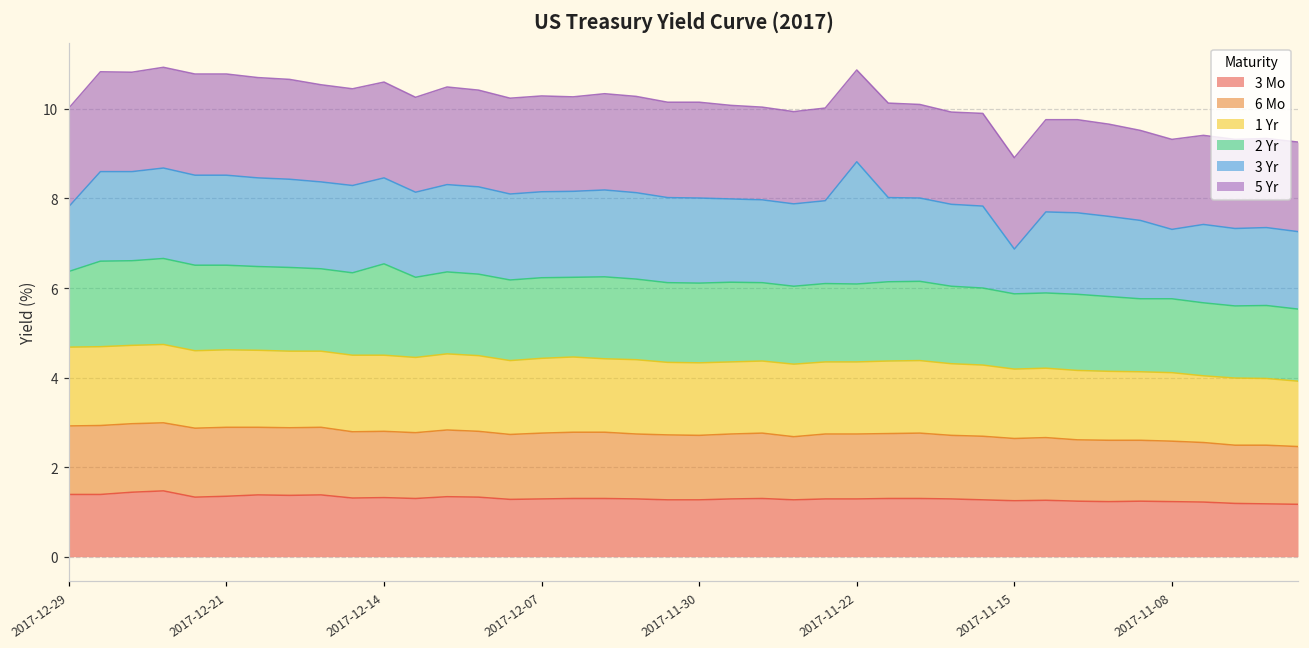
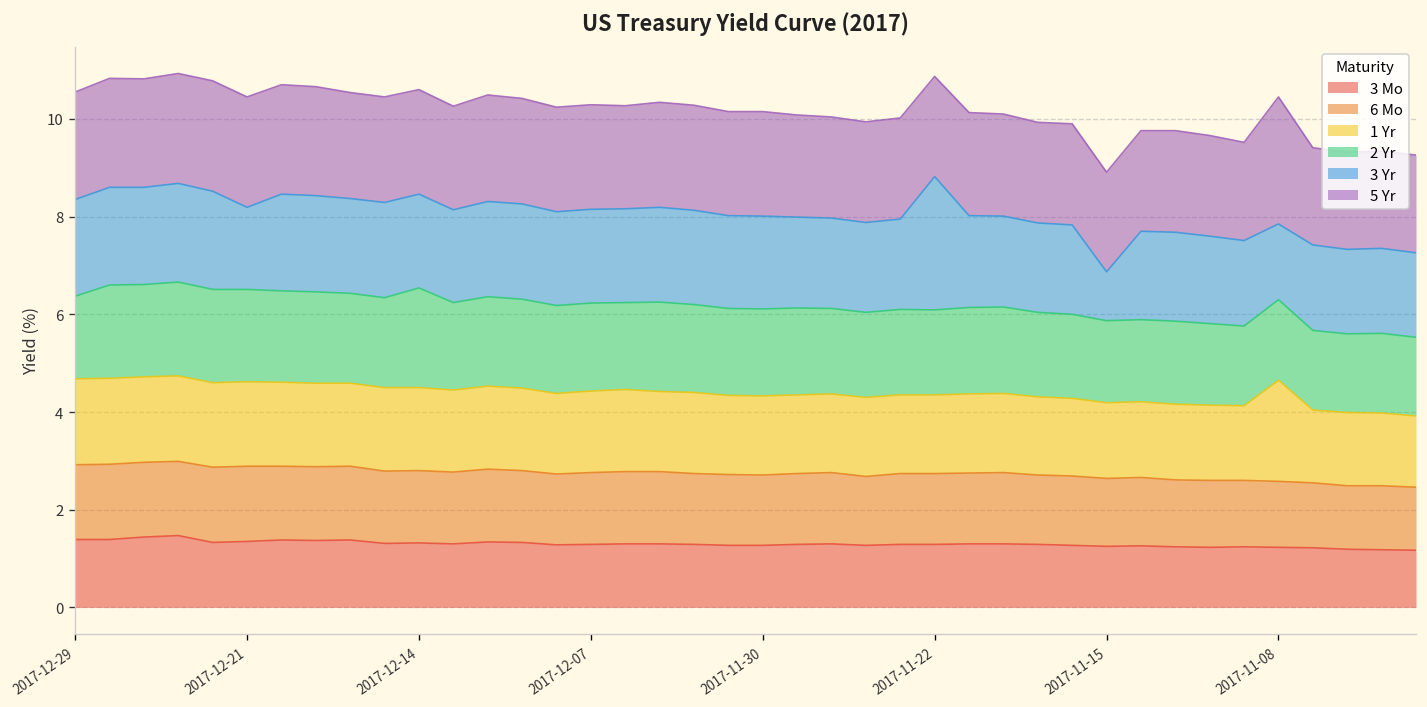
  {
    "1 Yr": {
      "2017-12-29": 1.8,
      "2017-12-21": 1.7,
      "2017-12-14": 1.7,
      "2017-12-07": 1.7,
      "2017-11-30": 1.6,
      "2017-11-22": 1.6,
      "2017-11-15": 1.5,
-     "2017-11-08": 1.5
+     "2017-11-08": 2.1
    },
    "2 Yr": {
      "2017-12-29": 1.7,
      "2017-12-21": 1.9,
      "2017-12-14": 2.0,
      "2017-12-07": 1.8,
      "2017-11-30": 1.8,
      "2017-11-22": 1.7,
      "2017-11-15": 1.7,
      "2017-11-08": 1.7
    },
    "3 Yr": {
-     "2017-12-29": 1.5,
-     "2017-12-21": 2.0,
+     "2017-12-29": 2.0,
+     "2017-12-21": 1.7,
      "2017-12-14": 1.9,
      "2017-12-07": 1.9,
      "2017-11-30": 1.9,
      "2017-11-22": 2.7,
      "2017-11-15": 1.0,
      "2017-11-08": 1.5
    },
    "5 Yr": {
      "2017-12-29": 2.2,
      "2017-12-21": 2.3,
      "2017-12-14": 2.1,
      "2017-12-07": 2.1,
      "2017-11-30": 2.1,
      "2017-11-22": 2.1,
      "2017-11-15": 2.0,
-     "2017-11-08": 2.0
+     "2017-11-08": 2.6
    }
  }
